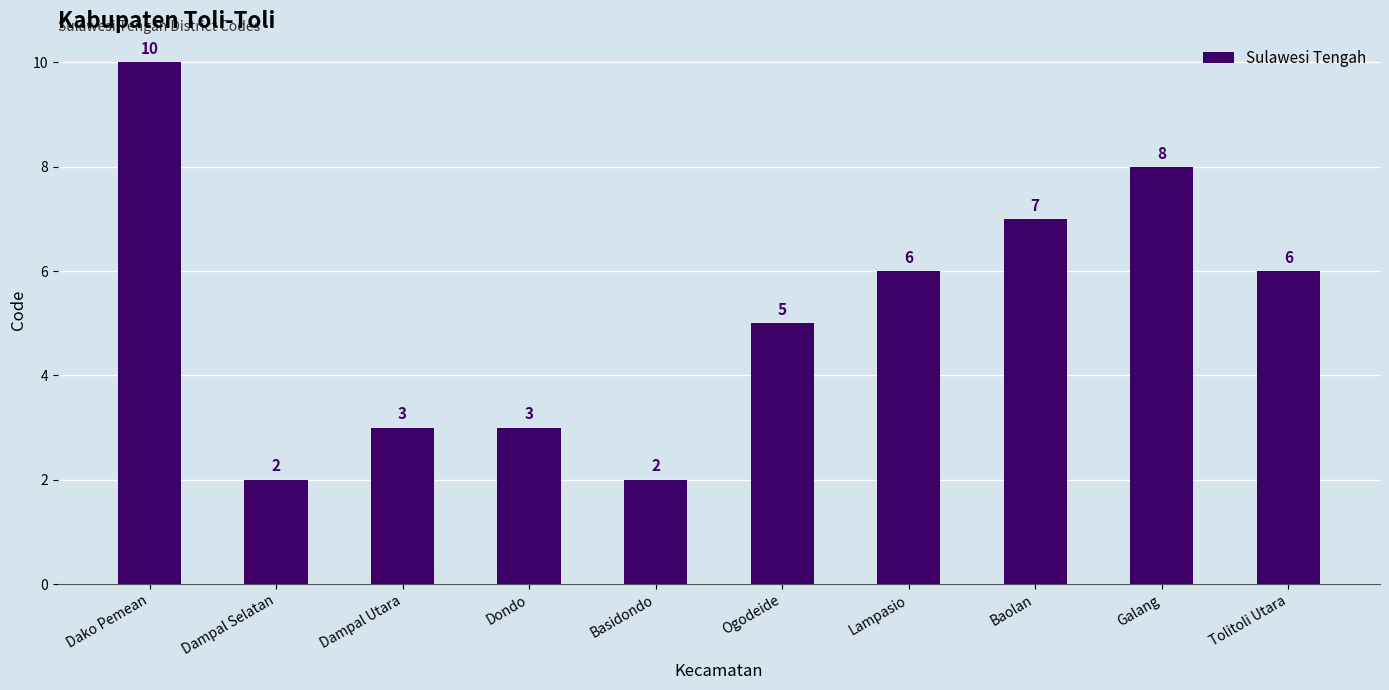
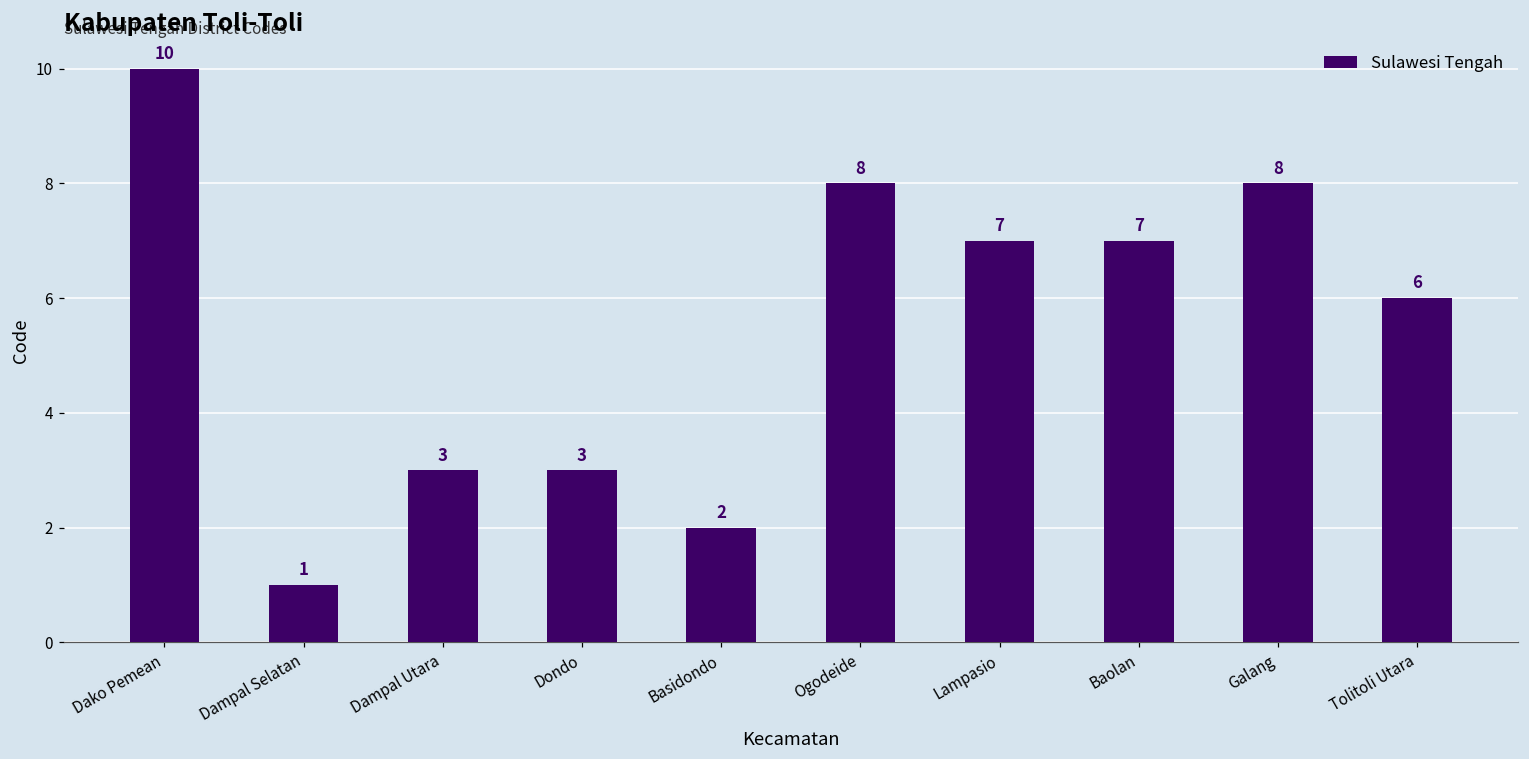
  {
    "Dako Pemean": 10,
-   "Dampal Selatan": 2,
+   "Dampal Selatan": 1,
    "Dampal Utara": 3,
    "Dondo": 3,
    "Basidondo": 2,
-   "Ogodeide": 5,
-   "Lampasio": 6,
+   "Ogodeide": 8,
+   "Lampasio": 7,
    "Baolan": 7,
    "Galang": 8,
    "Tolitoli Utara": 6
  }
